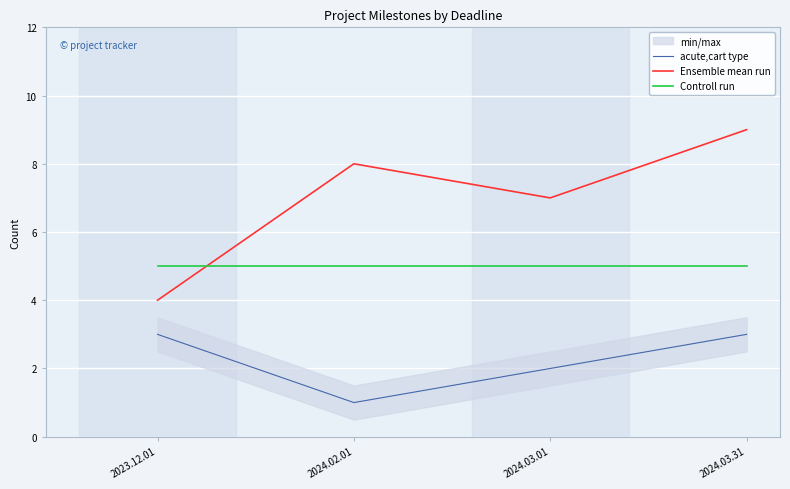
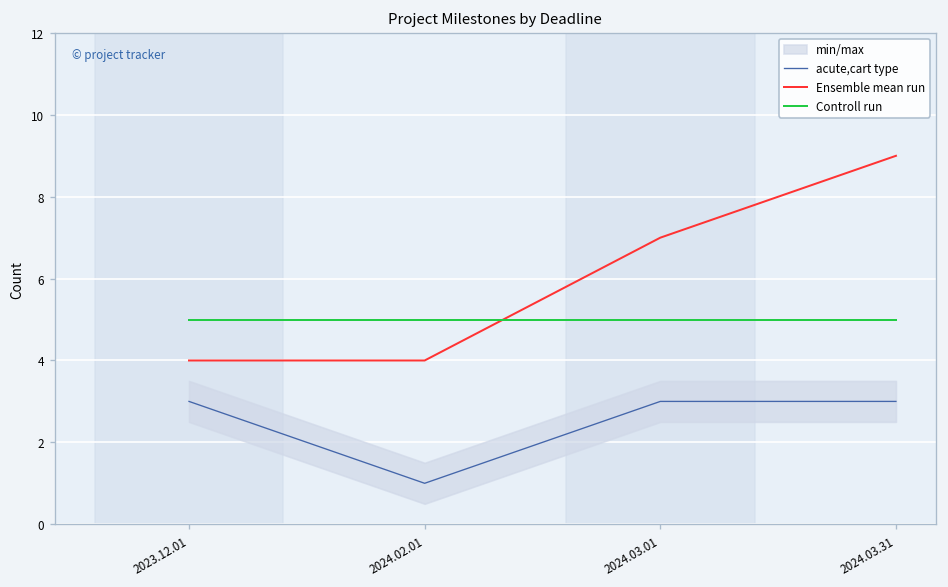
  {
    "acute,cart type": {
      "2023.12.01": 3,
      "2024.02.01": 1,
-     "2024.03.01": 2,
+     "2024.03.01": 3,
      "2024.03.31": 3
    },
    "Ensemble mean run": {
      "2023.12.01": 4,
-     "2024.02.01": 8,
+     "2024.02.01": 4,
      "2024.03.01": 7,
      "2024.03.31": 9
    },
    "Controll run": {
      "2023.12.01": 5,
      "2024.02.01": 5,
      "2024.03.01": 5,
      "2024.03.31": 5
    }
  }
